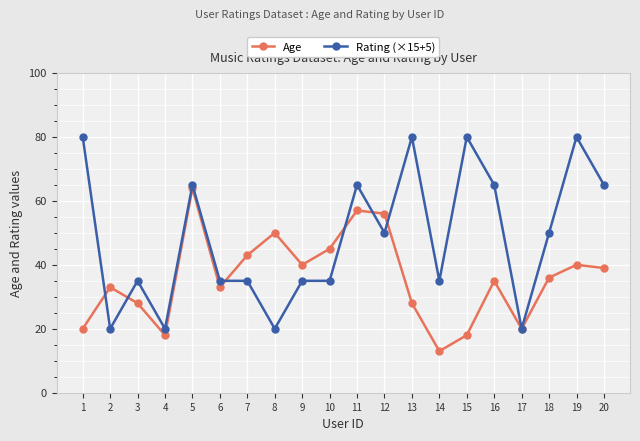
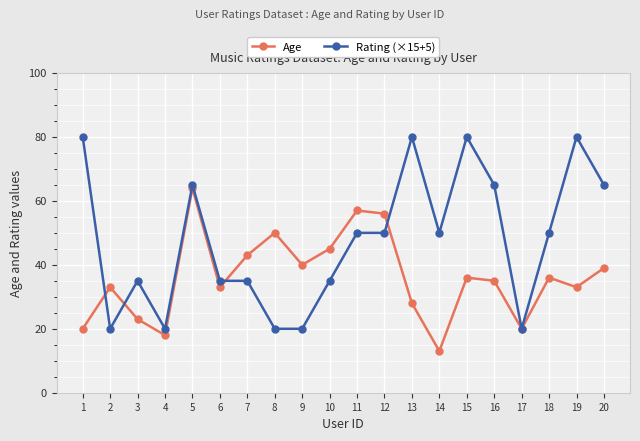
  {
    "Age": {
      "1": 20,
      "2": 33,
-     "3": 28,
+     "3": 23,
      "4": 18,
      "5": 64,
      "6": 33,
      "7": 43,
      "8": 50,
      "9": 40,
      "10": 45,
      "11": 57,
      "12": 56,
      "13": 28,
      "14": 13,
-     "15": 18,
+     "15": 36,
      "16": 35,
      "18": 36,
-     "19": 40,
+     "19": 33,
      "20": 39
    },
    "Rating (×15+5)": {
      "1": 80,
      "2": 20,
      "3": 35,
      "4": 20,
      "5": 65,
      "6": 35,
      "7": 35,
      "8": 20,
-     "9": 35,
+     "9": 20,
      "10": 35,
-     "11": 65,
+     "11": 50,
      "12": 50,
      "13": 80,
-     "14": 35,
+     "14": 50,
      "15": 80,
      "16": 65,
      "18": 50,
      "19": 80,
      "20": 65
    }
  }
